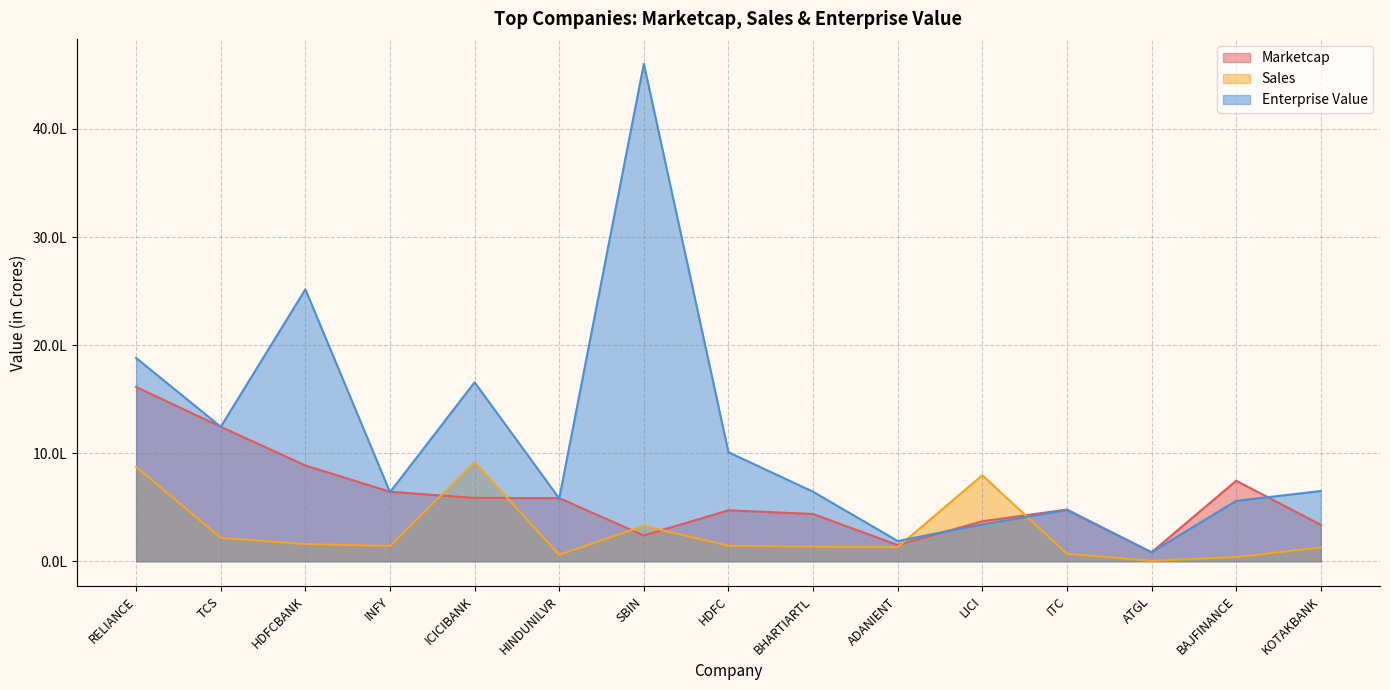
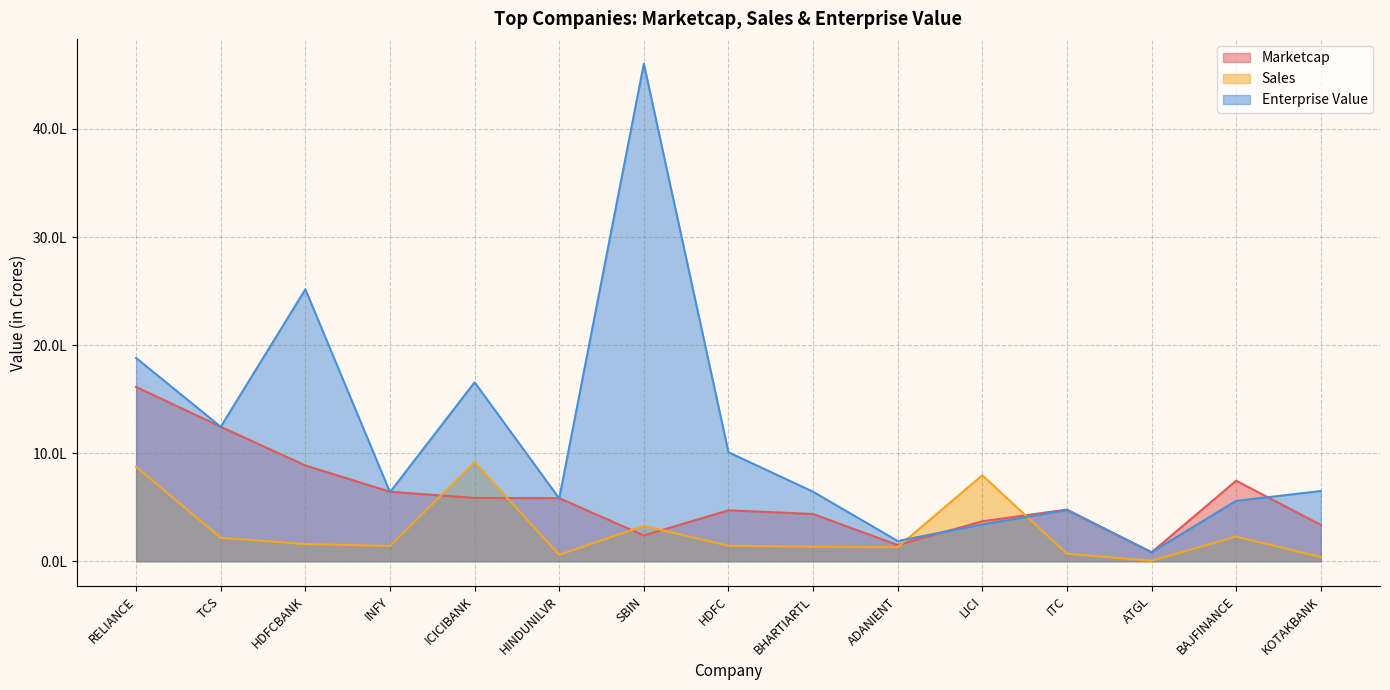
  {
    "Marketcap": {
      "RELIANCE": "16.1L",
      "HDFCBANK": "8.9L",
      "ICICIBANK": "5.9L",
      "SBIN": "2.4L",
      "HDFC": "4.7L",
      "BHARTIARTL": "4.4L",
      "LICI": "3.7L",
      "BAJFINANCE": "7.4L",
      "KOTAKBANK": "3.4L"
    },
    "Sales": {
      "RELIANCE": "8.7L",
      "TCS": "2.2L",
      "HDFCBANK": "1.6L",
      "INFY": "1.4L",
      "ICICIBANK": "9.2L",
      "HINDUNILVR": "0.6L",
      "SBIN": "3.3L",
      "HDFC": "1.4L",
      "BHARTIARTL": "1.3L",
      "LICI": "8.0L",
      "ITC": "0.7L",
      "ATGL": "0.0L",
-     "BAJFINANCE": "0.4L",
-     "KOTAKBANK": "1.3L"
+     "BAJFINANCE": "2.3L",
+     "KOTAKBANK": "0.4L"
    },
    "Enterprise Value": {
      "RELIANCE": "18.8L",
      "HDFCBANK": "25.2L",
      "ICICIBANK": "16.6L",
      "SBIN": "46.0L",
      "HDFC": "10.1L",
      "BHARTIARTL": "6.4L",
      "ADANIENT": "1.9L",
      "LICI": "3.4L",
      "BAJFINANCE": "5.6L",
      "KOTAKBANK": "6.5L"
    }
  }
